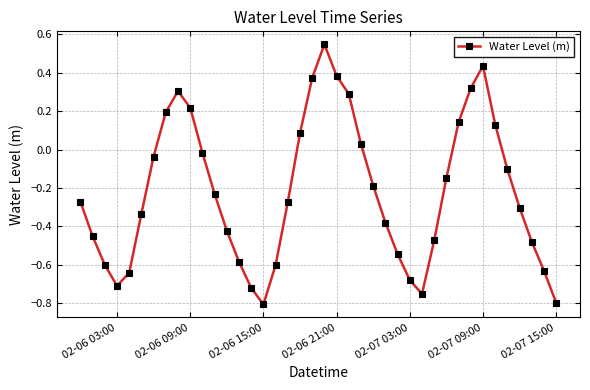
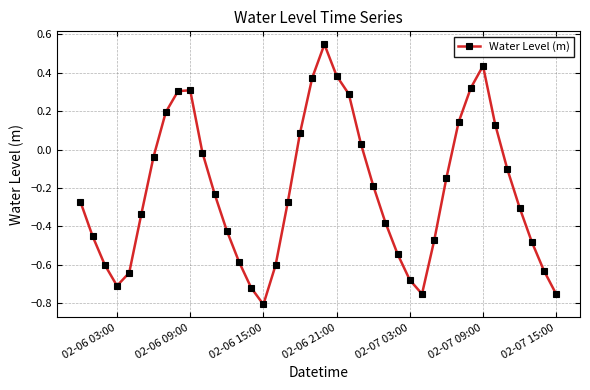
  {
    "02-06 03:00": -0.71,
-   "02-06 09:00": 0.22,
+   "02-06 09:00": 0.31,
    "02-06 15:00": -0.81,
    "02-06 21:00": 0.38,
    "02-07 03:00": -0.68,
    "02-07 09:00": 0.44,
-   "02-07 15:00": -0.80
+   "02-07 15:00": -0.75
  }
